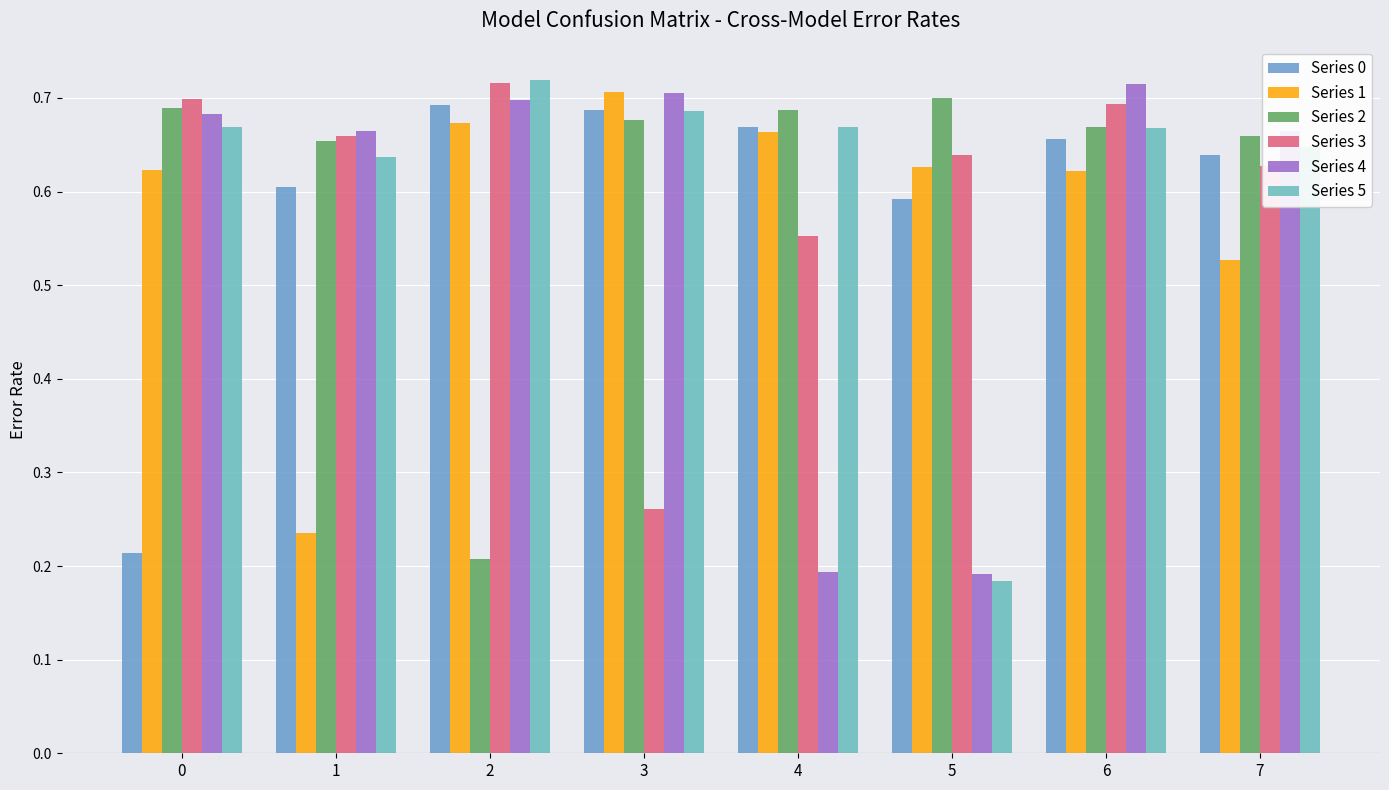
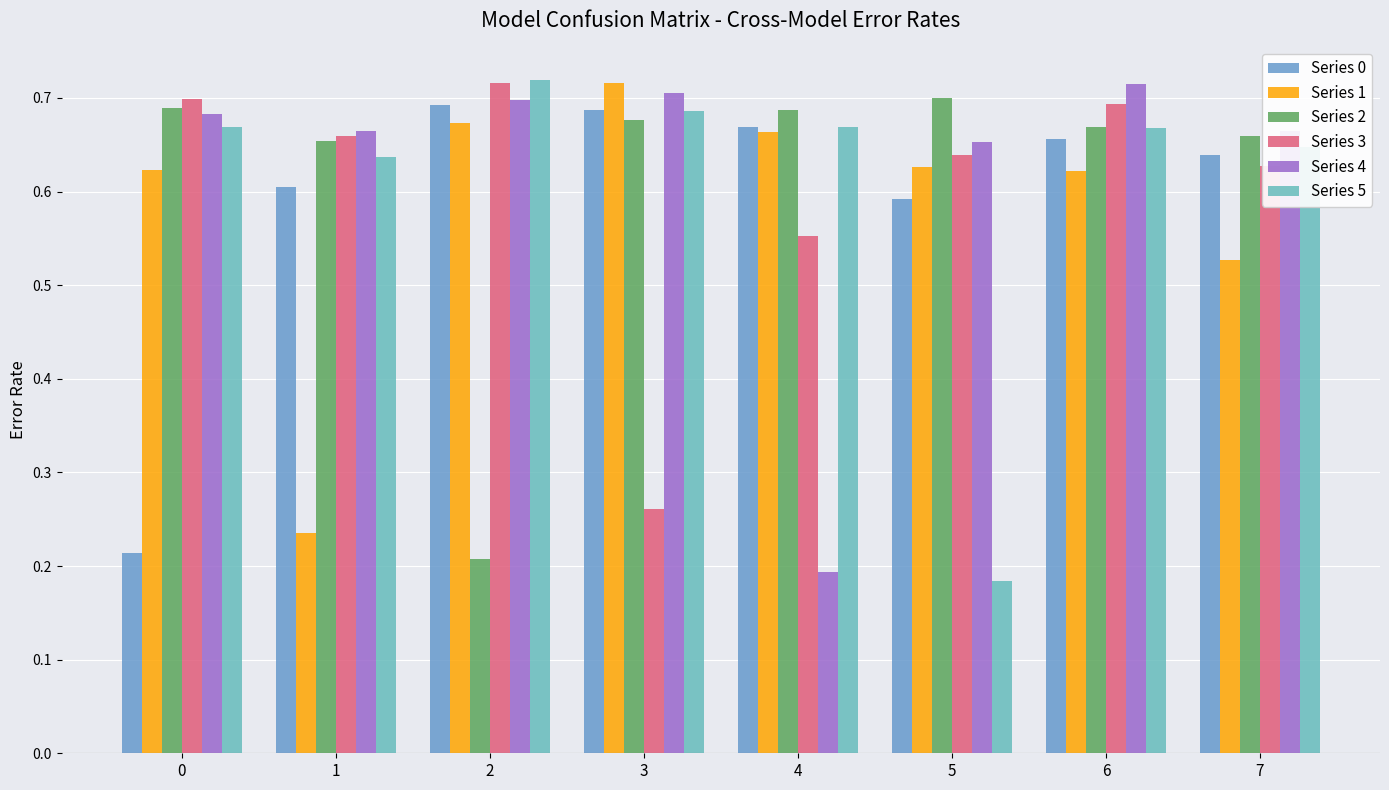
  {
    "Series 1": {
      "0": 0.62,
      "1": 0.24,
      "2": 0.67,
-     "3": 0.71,
+     "3": 0.72,
      "4": 0.66,
      "5": 0.63,
      "6": 0.62,
      "7": 0.53
    },
    "Series 2": {
      "0": 0.69,
      "1": 0.65,
      "2": 0.21,
      "3": 0.68,
      "4": 0.69,
      "5": 0.70,
      "6": 0.67,
      "7": 0.66
    },
    "Series 3": {
      "0": 0.70,
      "1": 0.66,
      "2": 0.72,
      "3": 0.26,
      "4": 0.55,
      "5": 0.64,
      "6": 0.69
    },
    "Series 4": {
      "0": 0.68,
      "1": 0.66,
      "2": 0.70,
      "3": 0.71,
      "4": 0.19,
-     "5": 0.19,
+     "5": 0.65,
      "6": 0.72
    }
  }
